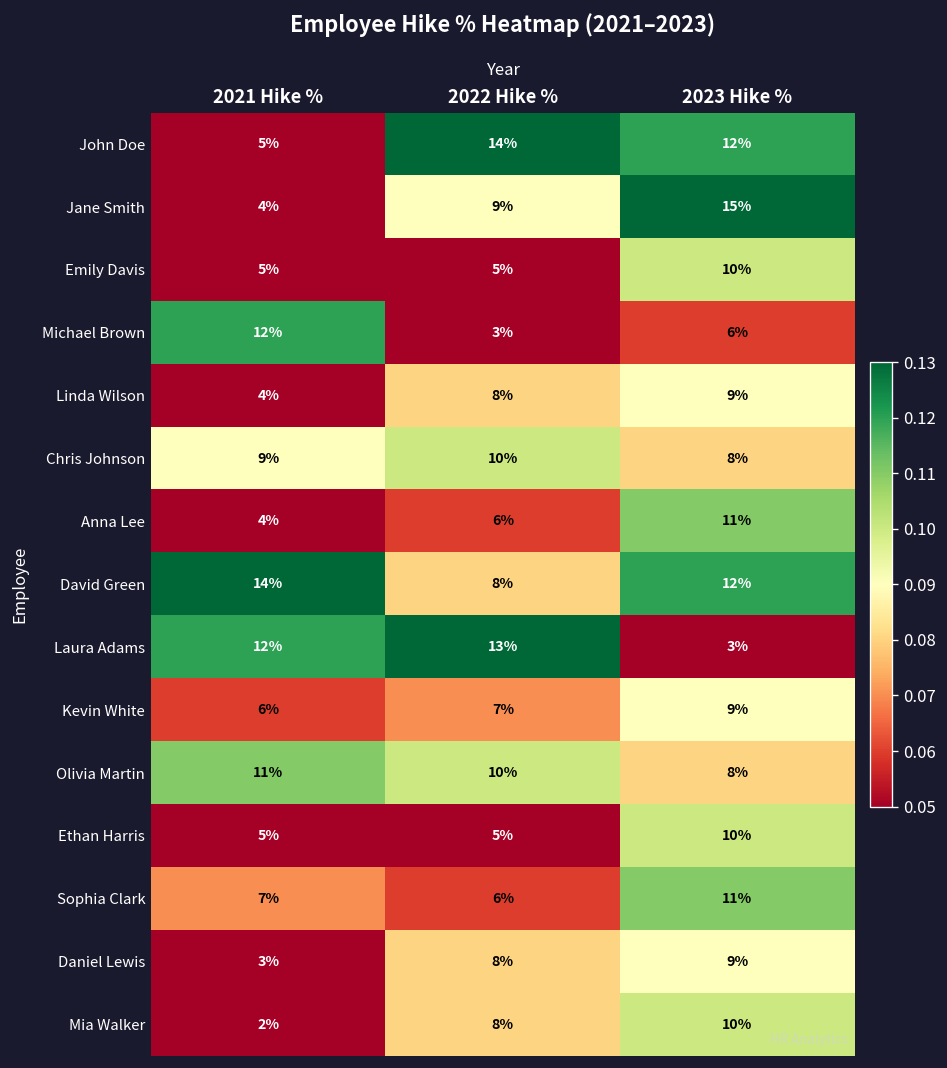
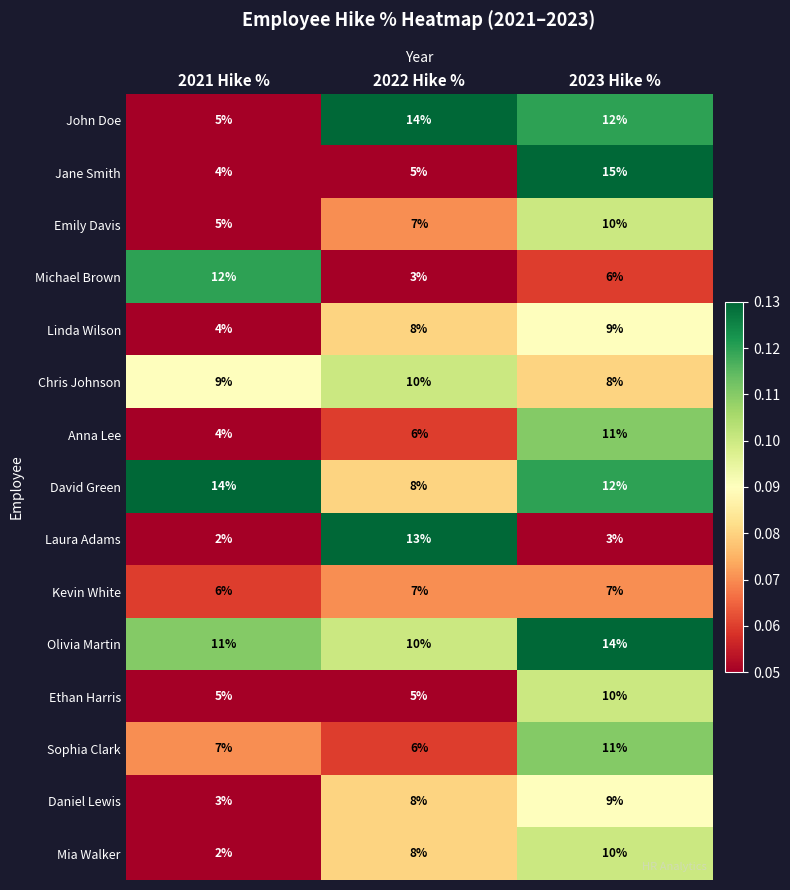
  {
    "John Doe": {
      "2021 Hike %": "5%",
      "2022 Hike %": "14%",
      "2023 Hike %": "12%"
    },
    "Jane Smith": {
      "2021 Hike %": "4%",
-     "2022 Hike %": "9%",
+     "2022 Hike %": "5%",
      "2023 Hike %": "15%"
    },
    "Emily Davis": {
      "2021 Hike %": "5%",
-     "2022 Hike %": "5%",
+     "2022 Hike %": "7%",
      "2023 Hike %": "10%"
    },
    "Michael Brown": {
      "2021 Hike %": "12%",
      "2022 Hike %": "3%",
      "2023 Hike %": "6%"
    },
    "Linda Wilson": {
      "2021 Hike %": "4%",
      "2022 Hike %": "8%",
      "2023 Hike %": "9%"
    },
    "Chris Johnson": {
      "2021 Hike %": "9%",
      "2022 Hike %": "10%",
      "2023 Hike %": "8%"
    },
    "Anna Lee": {
      "2021 Hike %": "4%",
      "2022 Hike %": "6%",
      "2023 Hike %": "11%"
    },
    "David Green": {
      "2021 Hike %": "14%",
      "2022 Hike %": "8%",
      "2023 Hike %": "12%"
    },
    "Laura Adams": {
-     "2021 Hike %": "12%",
+     "2021 Hike %": "2%",
      "2022 Hike %": "13%",
      "2023 Hike %": "3%"
    },
    "Kevin White": {
      "2021 Hike %": "6%",
      "2022 Hike %": "7%",
-     "2023 Hike %": "9%"
+     "2023 Hike %": "7%"
    },
    "Olivia Martin": {
      "2021 Hike %": "11%",
      "2022 Hike %": "10%",
-     "2023 Hike %": "8%"
+     "2023 Hike %": "14%"
    },
    "Ethan Harris": {
      "2021 Hike %": "5%",
      "2022 Hike %": "5%",
      "2023 Hike %": "10%"
    },
    "Sophia Clark": {
      "2021 Hike %": "7%",
      "2022 Hike %": "6%",
      "2023 Hike %": "11%"
    },
    "Daniel Lewis": {
      "2021 Hike %": "3%",
      "2022 Hike %": "8%",
      "2023 Hike %": "9%"
    },
    "Mia Walker": {
      "2021 Hike %": "2%",
      "2022 Hike %": "8%"
    }
  }
